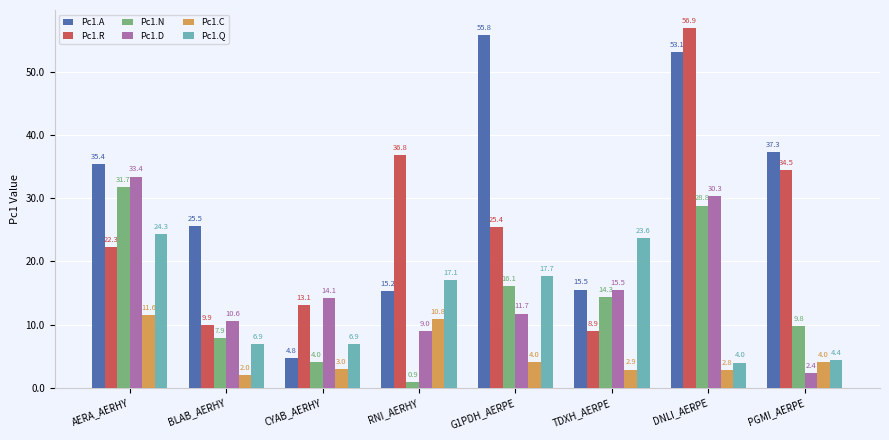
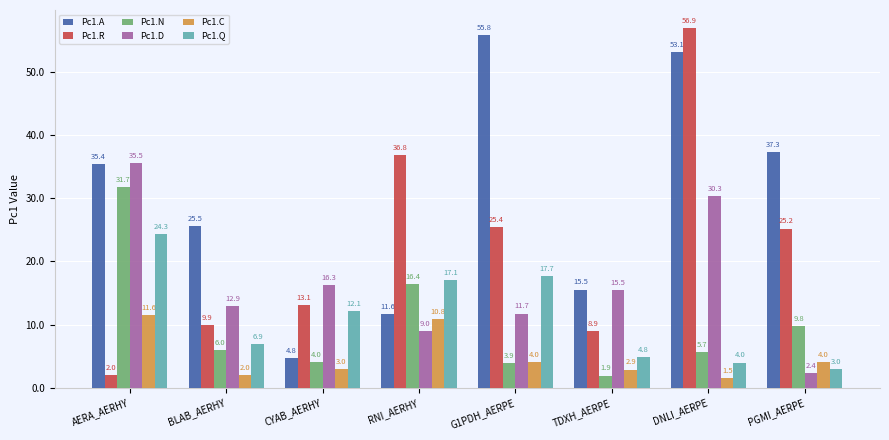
  {
    "Pc1.A": {
      "AERA_AERHY": 35.4,
      "BLAB_AERHY": 25.5,
      "CYAB_AERHY": 4.8,
-     "RNI_AERHY": 15.2,
+     "RNI_AERHY": 11.6,
      "G1PDH_AERPE": 55.8,
      "TDXH_AERPE": 15.5,
      "DNLI_AERPE": 53.1,
      "PGMI_AERPE": 37.3
    },
    "Pc1.R": {
-     "AERA_AERHY": 22.3,
+     "AERA_AERHY": 2.0,
      "BLAB_AERHY": 9.9,
      "CYAB_AERHY": 13.1,
      "RNI_AERHY": 36.8,
      "G1PDH_AERPE": 25.4,
      "TDXH_AERPE": 8.9,
      "DNLI_AERPE": 56.9,
-     "PGMI_AERPE": 34.5
+     "PGMI_AERPE": 25.2
    },
    "Pc1.N": {
      "AERA_AERHY": 31.7,
-     "BLAB_AERHY": 7.9,
+     "BLAB_AERHY": 6.0,
      "CYAB_AERHY": 4.0,
-     "RNI_AERHY": 0.9,
-     "G1PDH_AERPE": 16.1,
-     "TDXH_AERPE": 14.3,
-     "DNLI_AERPE": 28.8,
+     "RNI_AERHY": 16.4,
+     "G1PDH_AERPE": 3.9,
+     "TDXH_AERPE": 1.9,
+     "DNLI_AERPE": 5.7,
      "PGMI_AERPE": 9.8
    },
    "Pc1.D": {
-     "AERA_AERHY": 33.4,
-     "BLAB_AERHY": 10.6,
-     "CYAB_AERHY": 14.1,
+     "AERA_AERHY": 35.5,
+     "BLAB_AERHY": 12.9,
+     "CYAB_AERHY": 16.3,
      "RNI_AERHY": 9.0,
      "G1PDH_AERPE": 11.7,
      "TDXH_AERPE": 15.5,
      "DNLI_AERPE": 30.3,
      "PGMI_AERPE": 2.4
    },
    "Pc1.C": {
      "AERA_AERHY": 11.6,
      "BLAB_AERHY": 2.0,
      "CYAB_AERHY": 3.0,
      "RNI_AERHY": 10.8,
      "G1PDH_AERPE": 4.0,
      "TDXH_AERPE": 2.9,
-     "DNLI_AERPE": 2.8,
+     "DNLI_AERPE": 1.5,
      "PGMI_AERPE": 4.0
    },
    "Pc1.Q": {
      "AERA_AERHY": 24.3,
      "BLAB_AERHY": 6.9,
-     "CYAB_AERHY": 6.9,
+     "CYAB_AERHY": 12.1,
      "RNI_AERHY": 17.1,
      "G1PDH_AERPE": 17.7,
-     "TDXH_AERPE": 23.6,
+     "TDXH_AERPE": 4.8,
      "DNLI_AERPE": 4.0,
-     "PGMI_AERPE": 4.4
+     "PGMI_AERPE": 3.0
    }
  }
